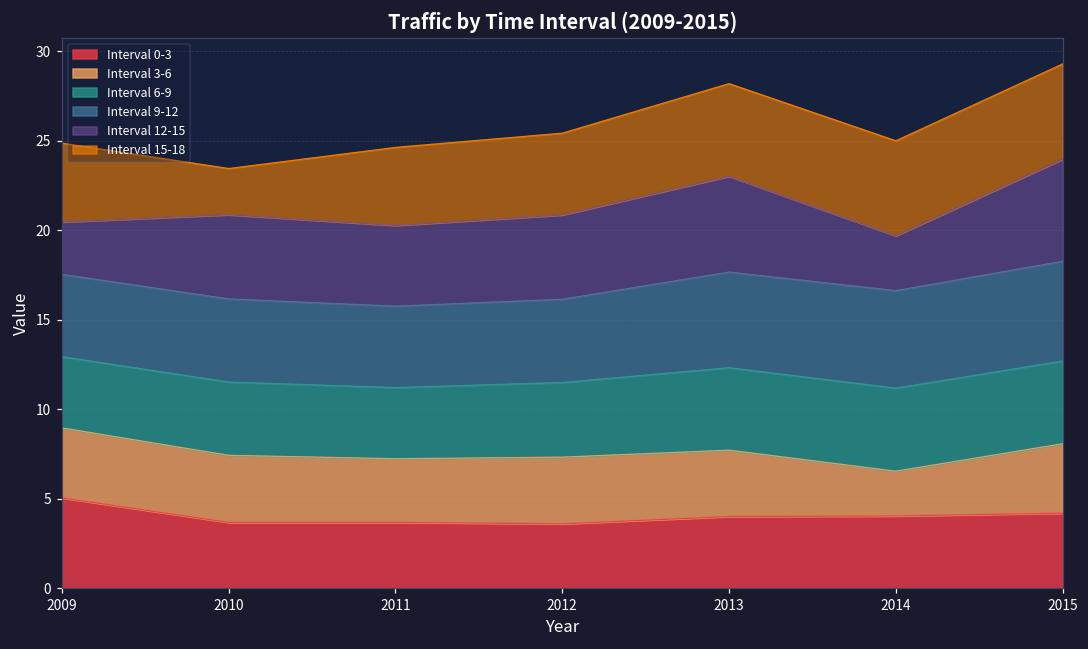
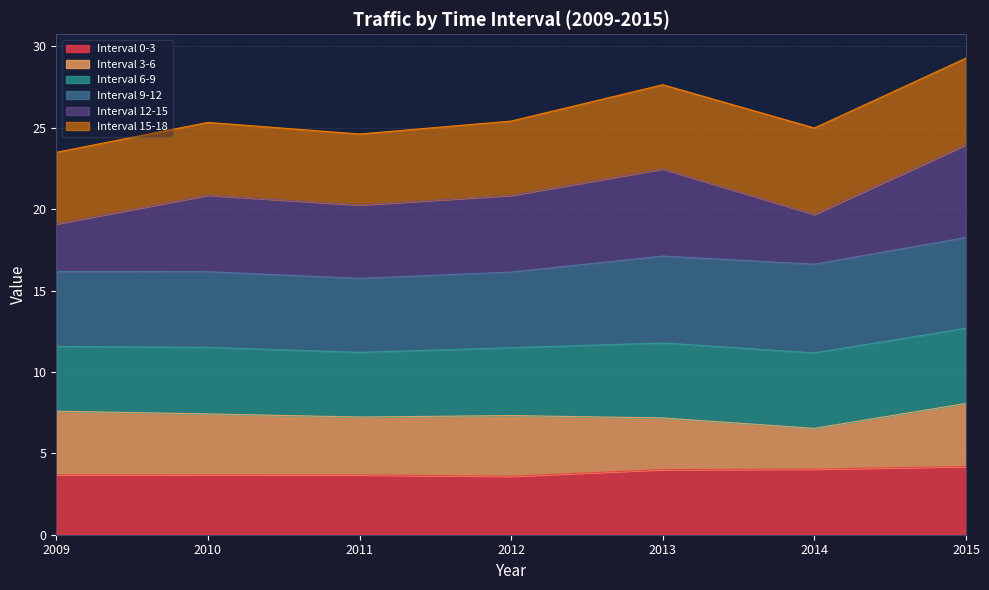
  {
    "Interval 0-3": {
-     "2009": 5.0,
+     "2009": 3.7,
      "2010": 3.7,
      "2011": 3.7,
      "2012": 3.6,
      "2013": 4.0,
      "2014": 4.0,
      "2015": 4.2
    },
    "Interval 3-6": {
      "2009": 3.9,
      "2010": 3.7,
      "2011": 3.6,
      "2012": 3.7,
-     "2013": 3.7,
+     "2013": 3.2,
      "2014": 2.5,
      "2015": 3.9
    },
    "Interval 12-15": {
      "2009": 2.9,
      "2010": 4.7,
      "2011": 4.5,
      "2012": 4.7,
      "2013": 5.3,
      "2014": 3.1,
      "2015": 5.7
    },
    "Interval 15-18": {
      "2009": 4.4,
-     "2010": 2.6,
+     "2010": 4.5,
      "2011": 4.4,
      "2012": 4.6,
      "2013": 5.2,
      "2014": 5.3,
      "2015": 5.3
    }
  }
